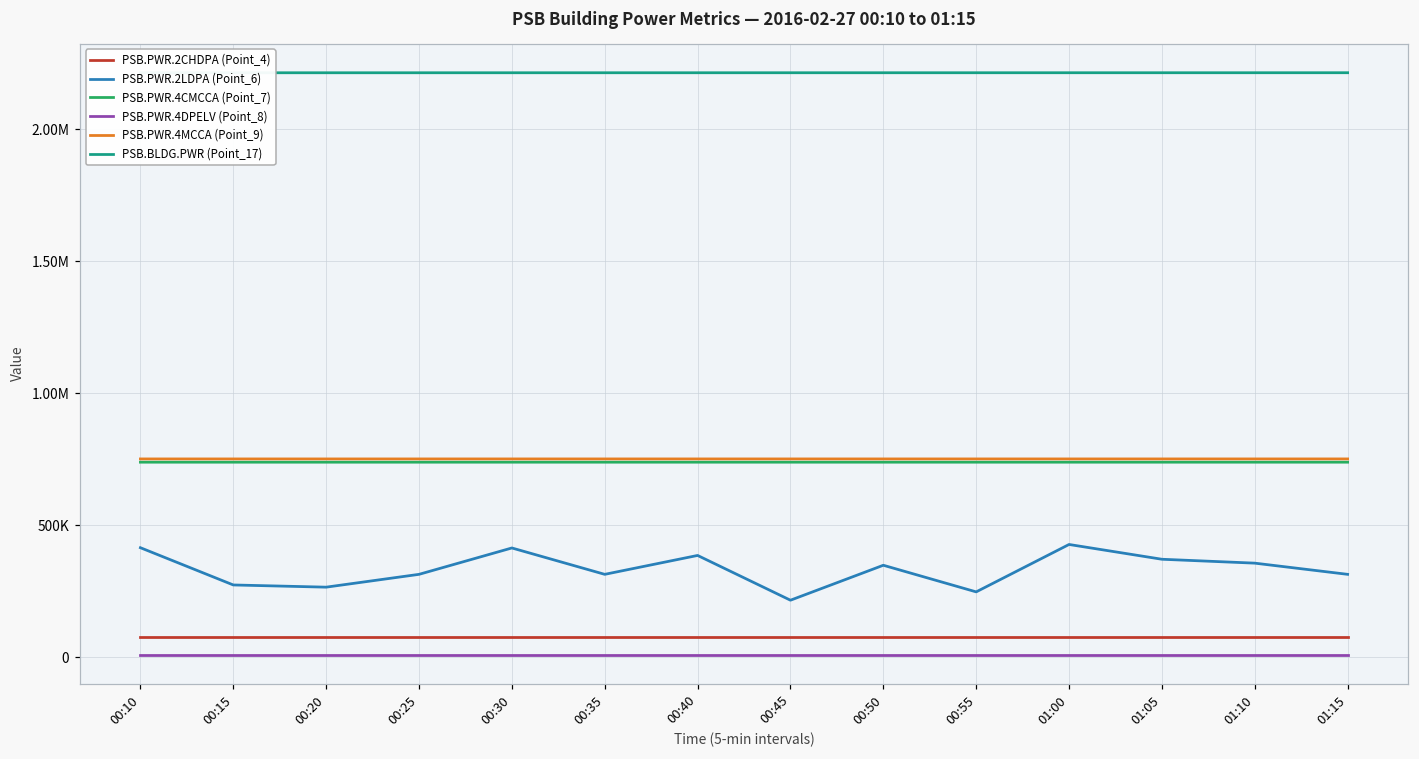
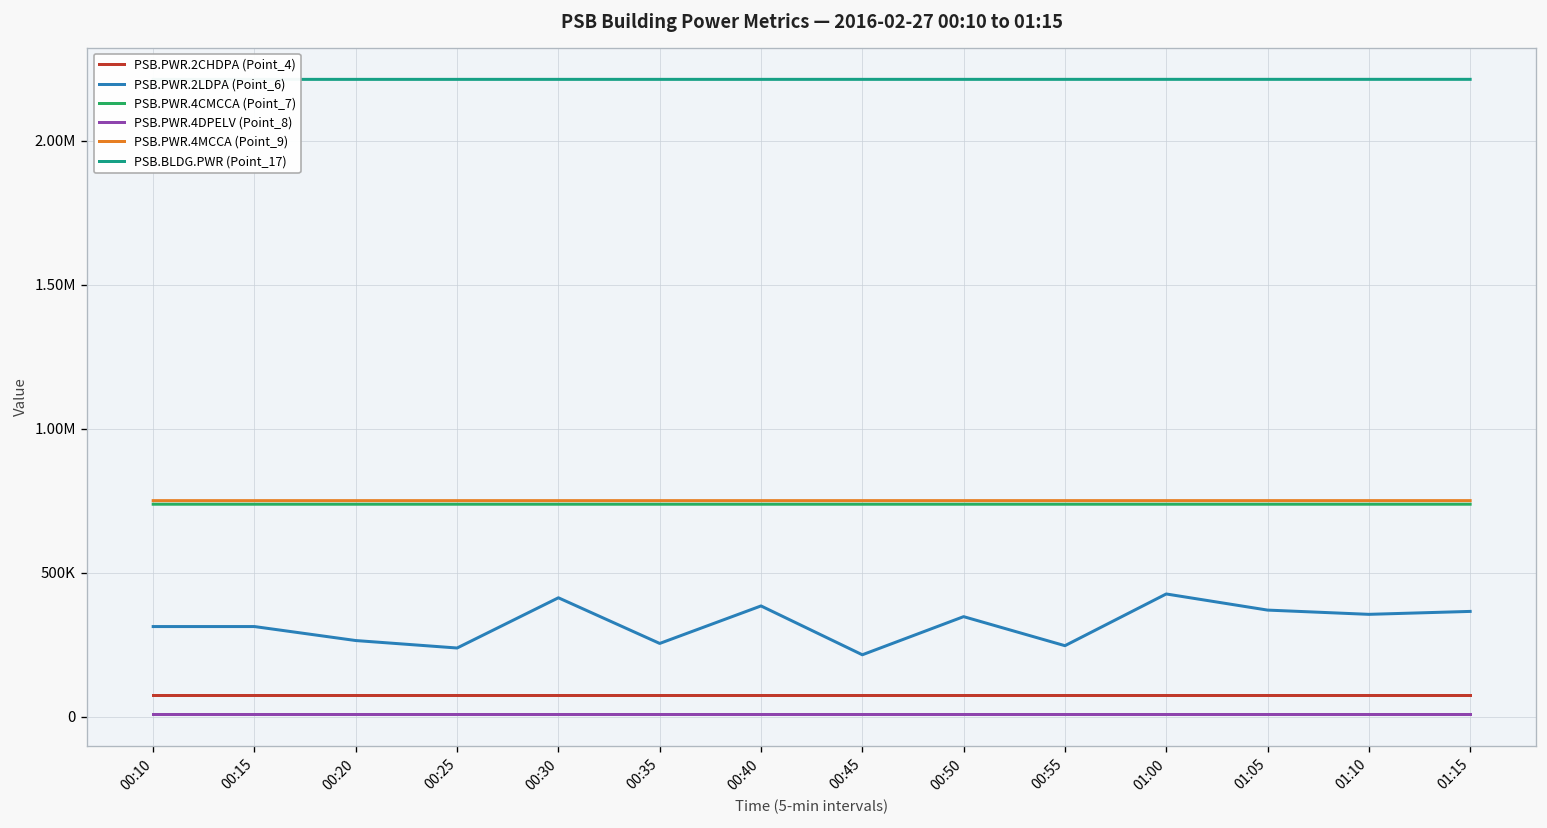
  {
    "PSB.PWR.2CHDPA (Point_4)": {
      "00:10": 80000,
      "00:15": 80000,
      "00:20": 80000,
      "00:25": 80000,
      "00:30": 80000,
      "00:35": 80000,
      "00:40": 80000,
      "00:45": 80000,
      "00:50": 80000,
      "00:55": 80000,
      "01:00": 80000,
      "01:05": 80000,
      "01:10": 80000,
      "01:15": 80000
    },
    "PSB.PWR.2LDPA (Point_6)": {
-     "00:10": 410000,
-     "00:15": 270000,
+     "00:10": 310000,
+     "00:15": 310000,
      "00:20": 260000,
-     "00:25": 310000,
+     "00:25": 240000,
      "00:30": 410000,
-     "00:35": 310000,
+     "00:35": 250000,
      "00:40": 390000,
      "00:45": 220000,
      "00:50": 350000,
      "00:55": 250000,
      "01:00": 430000,
      "01:05": 370000,
      "01:10": 360000,
-     "01:15": 310000
+     "01:15": 370000
    },
    "PSB.PWR.4DPELV (Point_8)": {
      "00:10": 10000,
      "00:15": 10000,
      "00:20": 10000,
      "00:25": 10000,
      "00:30": 10000,
      "00:35": 10000,
      "00:40": 10000,
      "00:45": 10000,
      "00:50": 10000,
      "00:55": 10000,
      "01:00": 10000,
      "01:05": 10000,
      "01:10": 10000,
      "01:15": 10000
    },
    "PSB.PWR.4MCCA (Point_9)": {
      "00:10": 750000,
      "00:15": 750000,
      "00:20": 750000,
      "00:25": 750000,
      "00:30": 750000,
      "00:35": 750000,
      "00:40": 750000,
      "00:45": 750000,
      "00:50": 750000,
      "00:55": 750000,
      "01:00": 750000,
      "01:05": 750000,
      "01:10": 750000,
      "01:15": 750000
    }
  }
